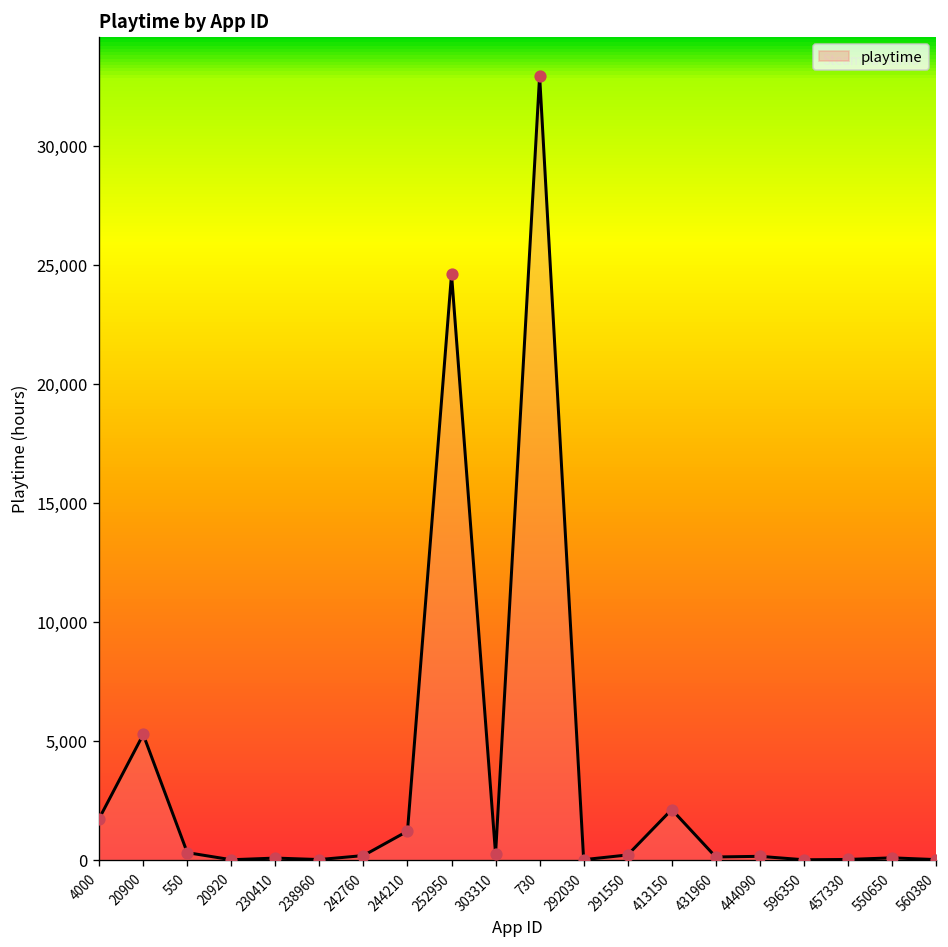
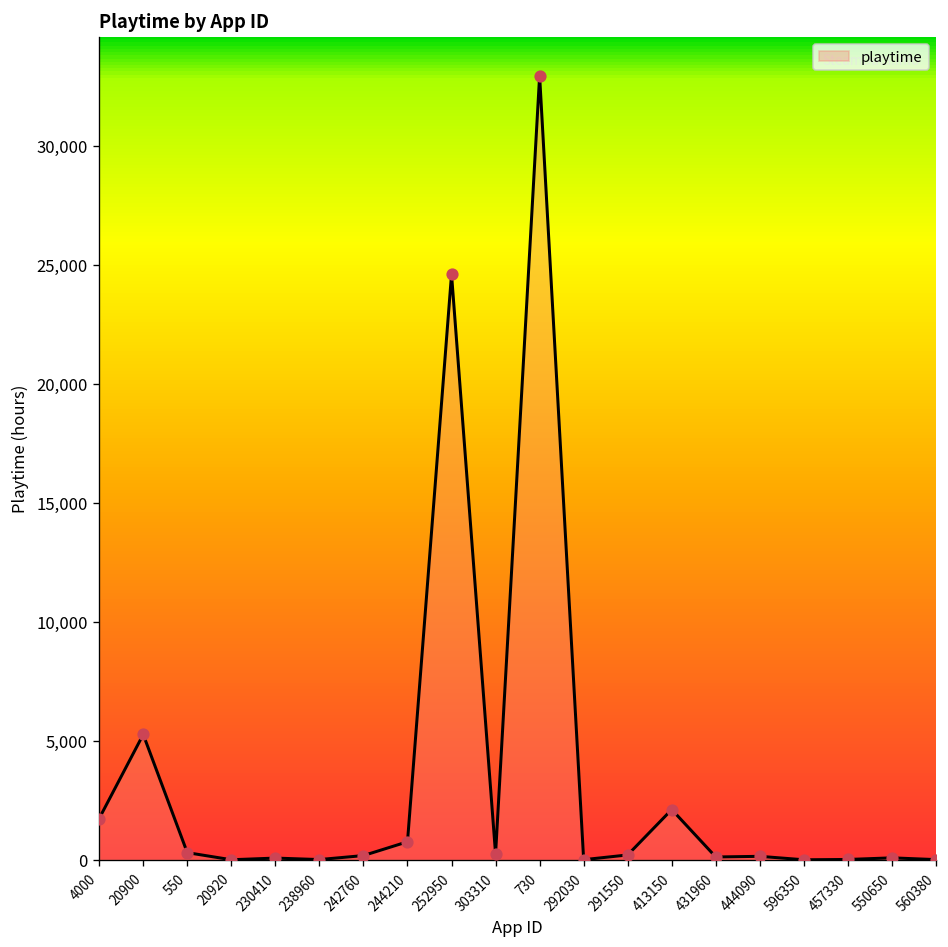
  {
    "4000": "1,700",
    "20900": "5,300",
    "550": "300",
    "20920": "0",
    "230410": "100",
    "238960": "0",
    "242760": "200",
-   "244210": "1,200",
+   "244210": "800",
    "252950": "24,600",
    "303310": "200",
    "730": "32,900",
    "292030": "0",
    "291550": "200",
    "413150": "2,100",
    "431960": "100",
    "444090": "100",
    "596350": "0",
    "457330": "0",
    "550650": "100",
    "560380": "0"
  }
